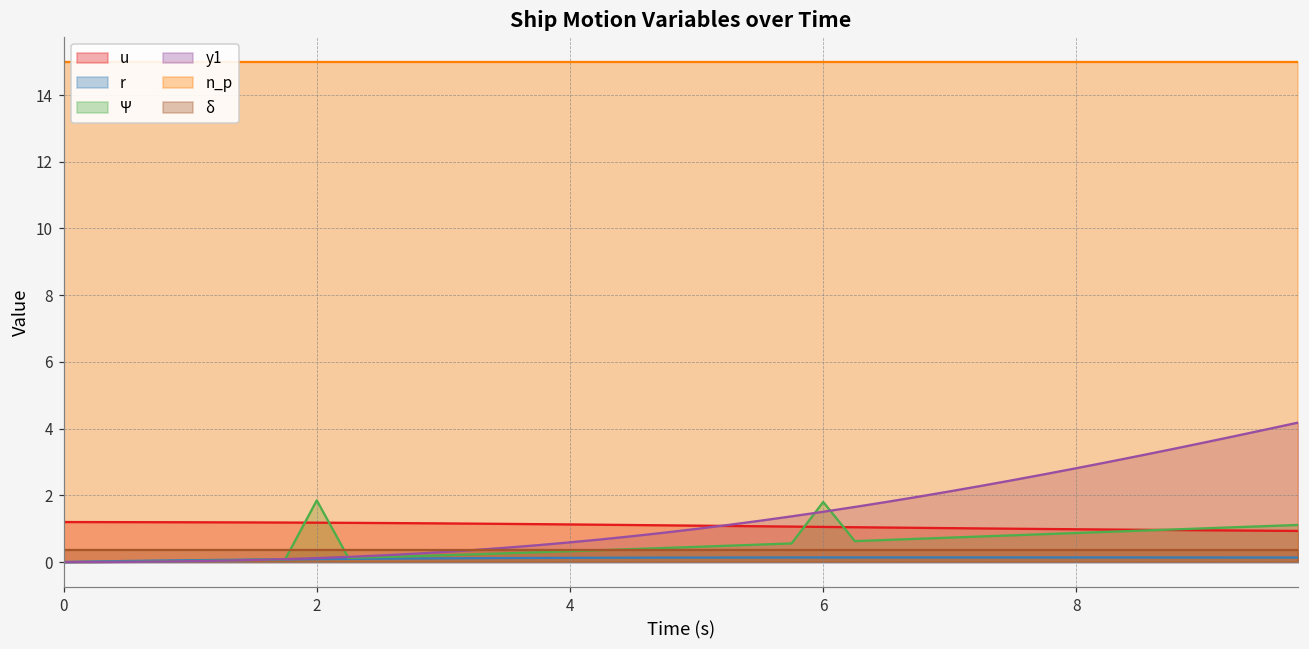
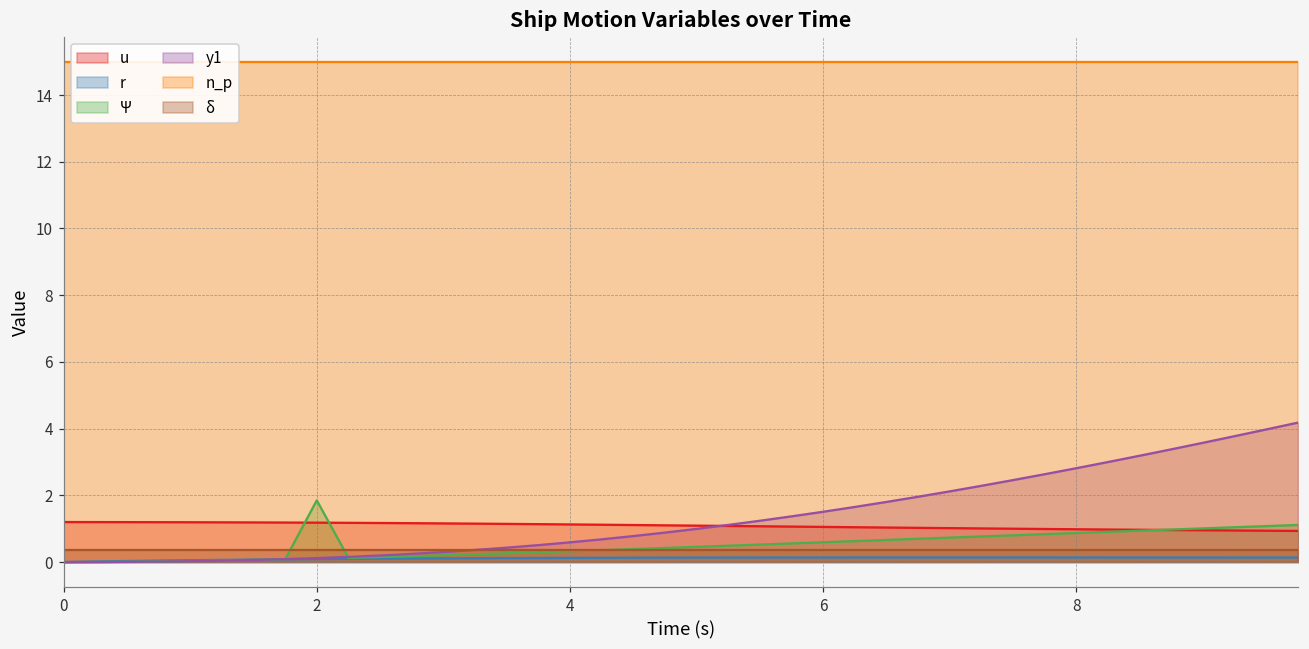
  {
    "Ψ": {
      "2": 1.9,
-     "6": 1.8,
+     "6": 0.6,
      "8": 0.9
    }
  }
